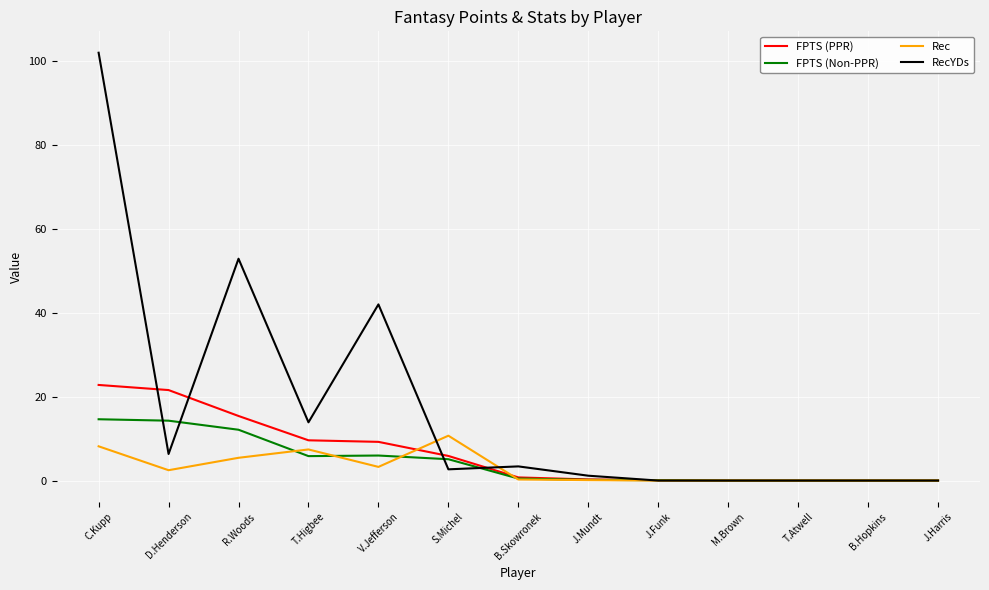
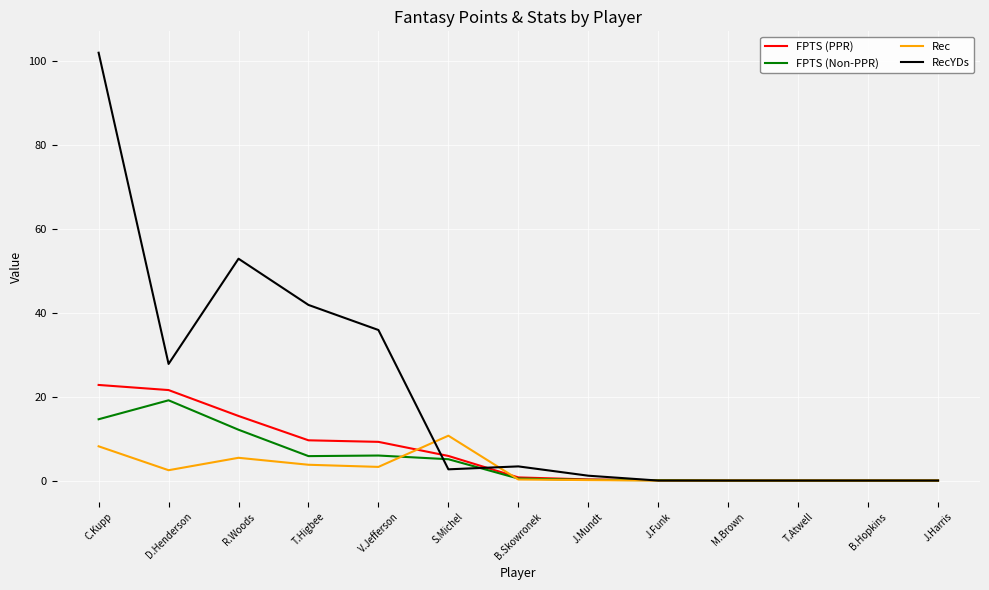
  {
    "FPTS (PPR)": {
      "C.Kupp": 23,
      "D.Henderson": 22,
      "R.Woods": 15,
      "T.Higbee": 10,
      "V.Jefferson": 9,
      "S.Michel": 6
    },
    "FPTS (Non-PPR)": {
      "C.Kupp": 15,
-     "D.Henderson": 14,
+     "D.Henderson": 19,
      "R.Woods": 12,
      "T.Higbee": 6,
      "V.Jefferson": 6,
      "S.Michel": 5
    },
    "Rec": {
      "C.Kupp": 8,
      "D.Henderson": 2,
      "R.Woods": 5,
-     "T.Higbee": 7,
+     "T.Higbee": 4,
      "V.Jefferson": 3,
      "S.Michel": 11
    },
    "RecYDs": {
      "C.Kupp": 102,
-     "D.Henderson": 6,
+     "D.Henderson": 28,
      "R.Woods": 53,
-     "T.Higbee": 14,
-     "V.Jefferson": 42,
+     "T.Higbee": 42,
+     "V.Jefferson": 36,
      "S.Michel": 3,
      "B.Skowronek": 3,
      "J.Mundt": 1
    }
  }
